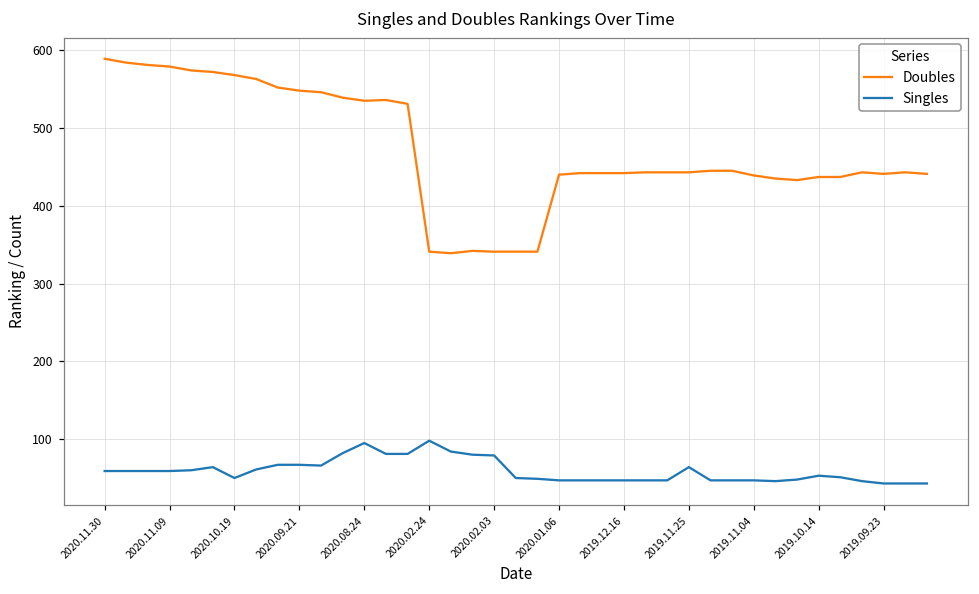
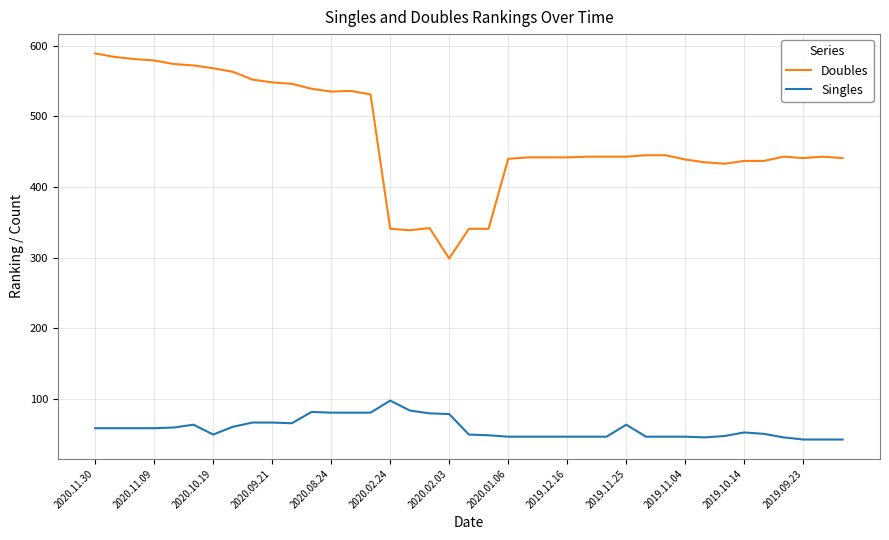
  {
    "Doubles": {
      "2020.11.30": 590,
      "2020.11.09": 580,
      "2020.10.19": 570,
      "2020.09.21": 550,
      "2020.08.24": 540,
      "2020.02.24": 340,
-     "2020.02.03": 340,
+     "2020.02.03": 300,
      "2020.01.06": 440,
      "2019.12.16": 440,
      "2019.11.25": 440,
      "2019.11.04": 440,
      "2019.10.14": 440,
      "2019.09.23": 440
    },
    "Singles": {
      "2020.11.30": 60,
      "2020.11.09": 60,
      "2020.10.19": 50,
      "2020.09.21": 70,
-     "2020.08.24": 100,
+     "2020.08.24": 80,
      "2020.02.24": 100,
      "2020.02.03": 80,
      "2020.01.06": 50,
      "2019.12.16": 50,
      "2019.11.25": 60,
      "2019.11.04": 50,
      "2019.10.14": 50,
      "2019.09.23": 40
    }
  }
